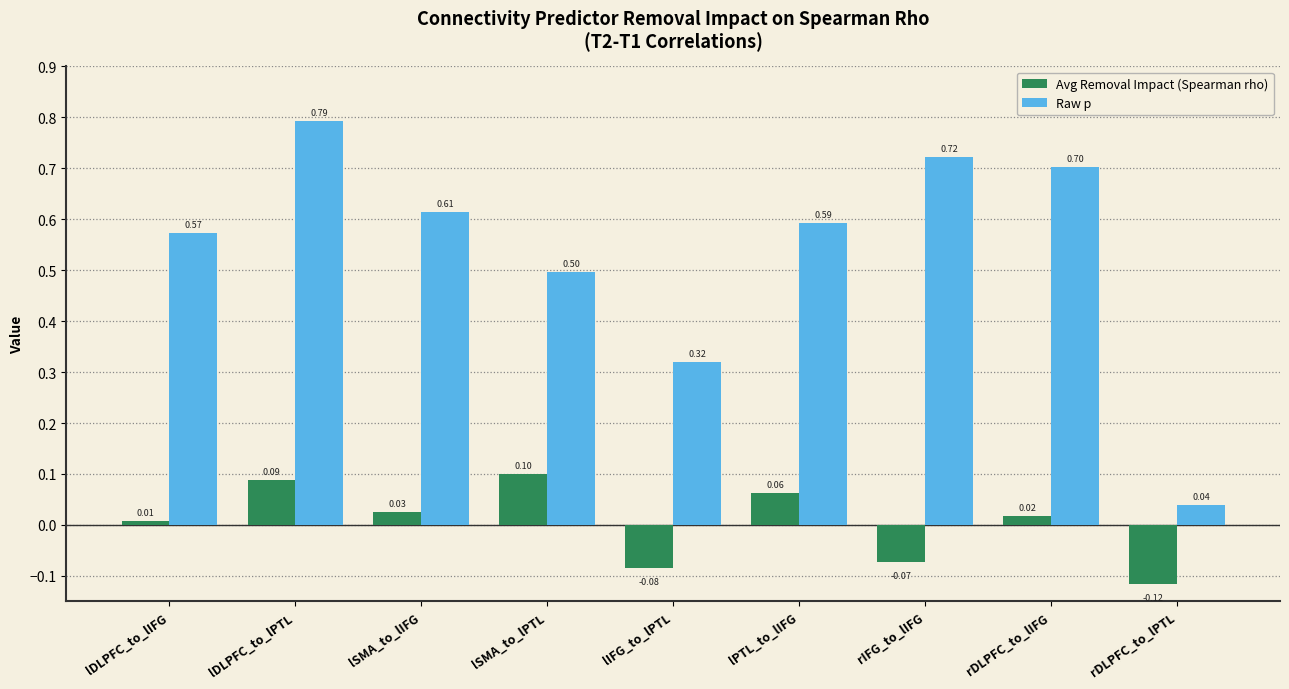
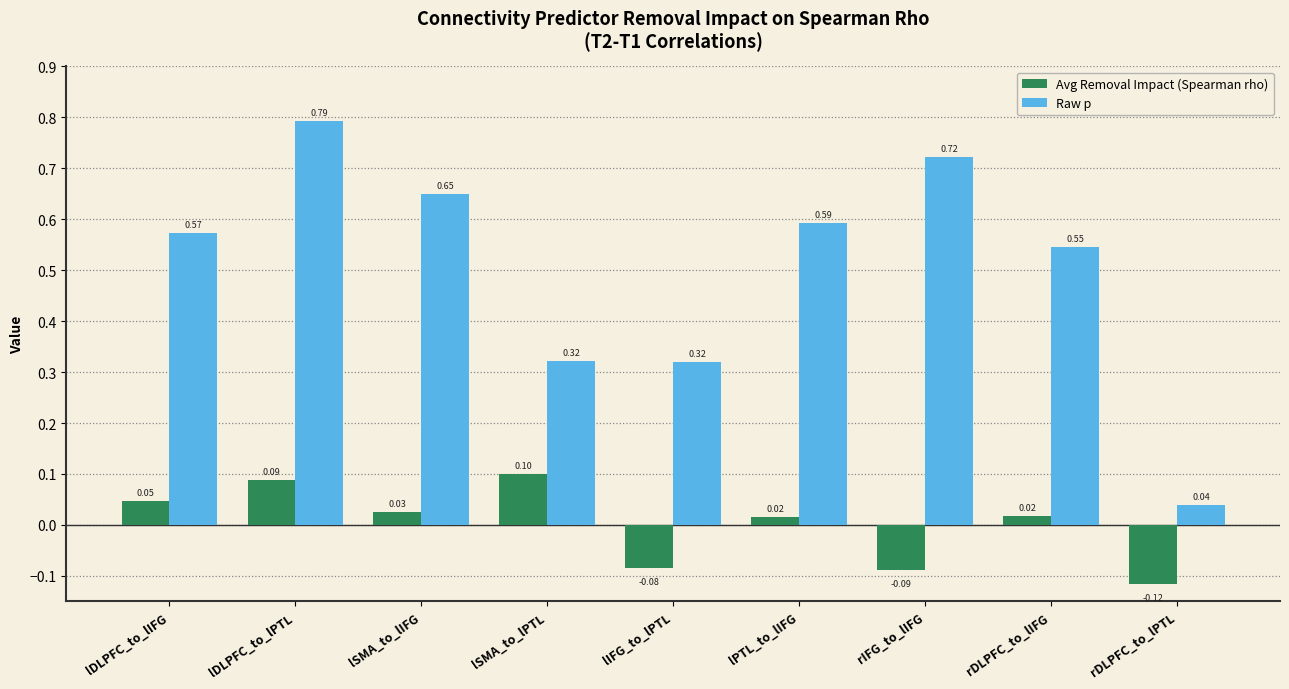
  {
    "Avg Removal Impact (Spearman rho)": {
-     "lDLPFC_to_lIFG": 0.01,
+     "lDLPFC_to_lIFG": 0.05,
      "lDLPFC_to_lPTL": 0.09,
      "lSMA_to_lIFG": 0.03,
      "lSMA_to_lPTL": 0.10,
      "lIFG_to_lPTL": -0.08,
-     "lPTL_to_lIFG": 0.06,
-     "rIFG_to_lIFG": -0.07,
+     "lPTL_to_lIFG": 0.02,
+     "rIFG_to_lIFG": -0.09,
      "rDLPFC_to_lIFG": 0.02,
      "rDLPFC_to_lPTL": -0.12
    },
    "Raw p": {
      "lDLPFC_to_lIFG": 0.57,
      "lDLPFC_to_lPTL": 0.79,
-     "lSMA_to_lIFG": 0.61,
-     "lSMA_to_lPTL": 0.50,
+     "lSMA_to_lIFG": 0.65,
+     "lSMA_to_lPTL": 0.32,
      "lIFG_to_lPTL": 0.32,
      "lPTL_to_lIFG": 0.59,
      "rIFG_to_lIFG": 0.72,
-     "rDLPFC_to_lIFG": 0.70,
+     "rDLPFC_to_lIFG": 0.55,
      "rDLPFC_to_lPTL": 0.04
    }
  }
